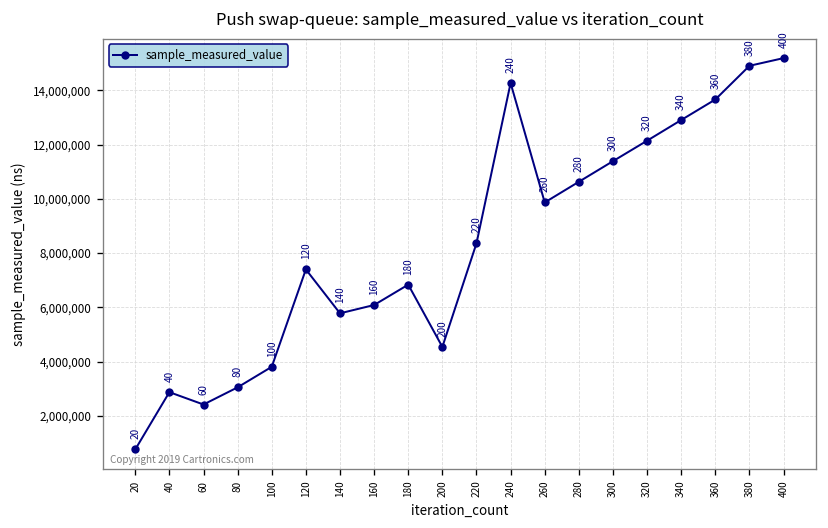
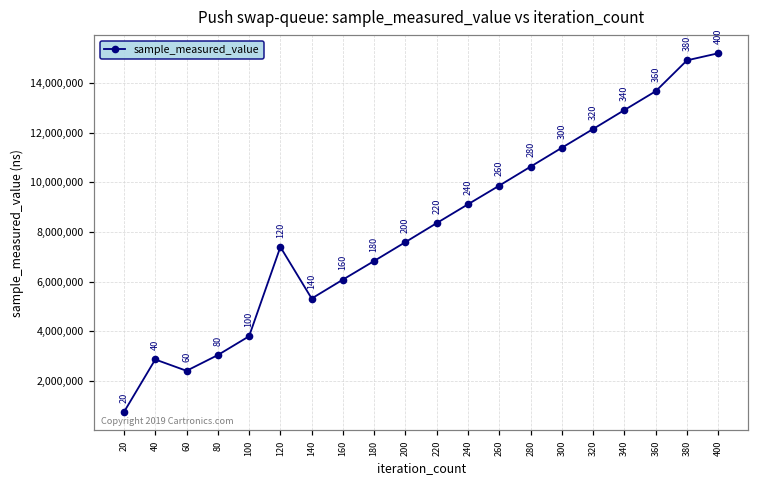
  {
-   "140": "5,800,000",
-   "200": "4,500,000",
-   "240": "14,300,000"
+   "140": "5,300,000",
+   "200": "7,600,000",
+   "240": "9,100,000"
  }
